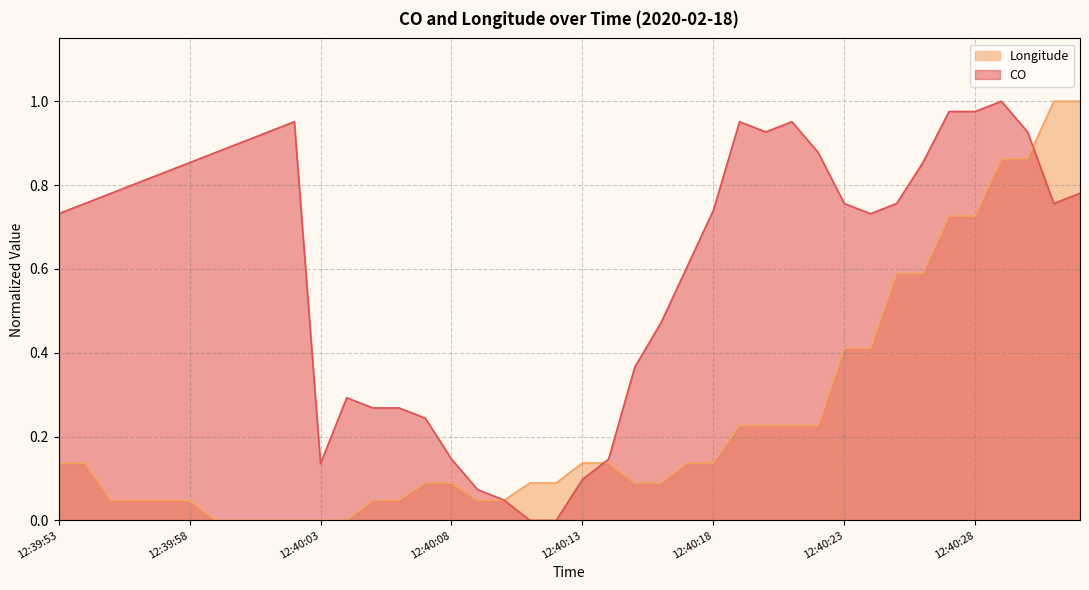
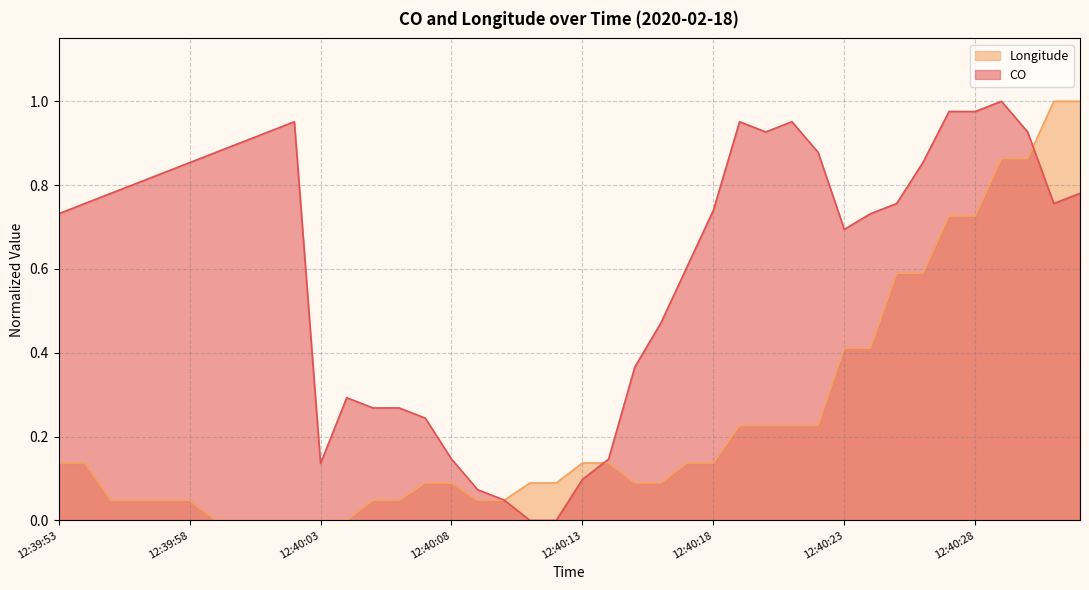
  {
    "Longitude": {
      "12:39:53": 0.14,
      "12:39:58": 0.05,
      "12:40:03": 0.00,
      "12:40:08": 0.09,
      "12:40:13": 0.14,
      "12:40:18": 0.14,
      "12:40:23": 0.41,
      "12:40:28": 0.73
    },
    "CO": {
      "12:39:53": 0.73,
      "12:39:58": 0.85,
      "12:40:03": 0.14,
      "12:40:08": 0.15,
      "12:40:13": 0.10,
      "12:40:18": 0.74,
-     "12:40:23": 0.76,
+     "12:40:23": 0.69,
      "12:40:28": 0.98
    }
  }
